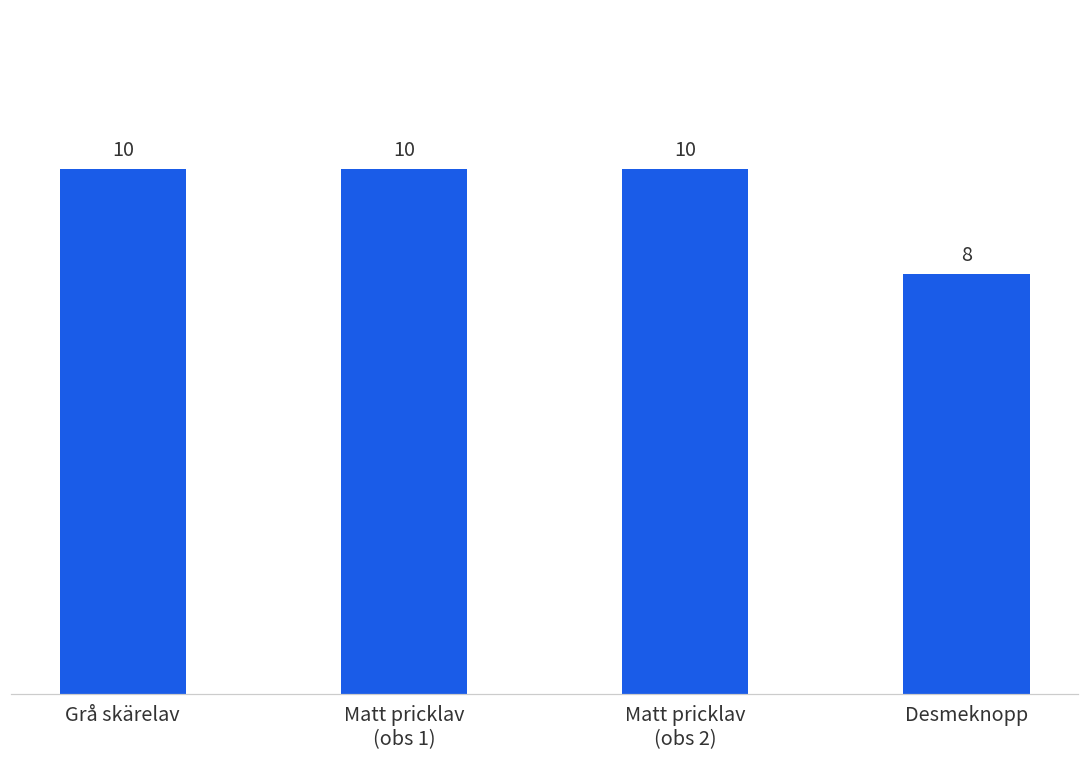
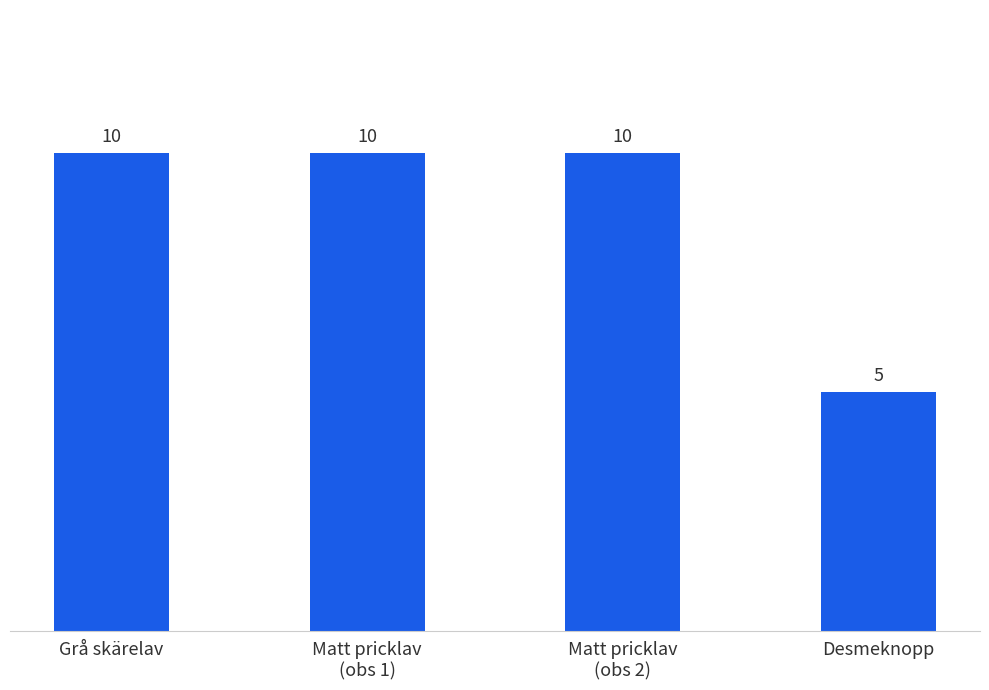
  {
    "Grå skärelav": 10,
    "Matt pricklav (obs 1)": 10,
    "Matt pricklav (obs 2)": 10,
-   "Desmeknopp": 8
+   "Desmeknopp": 5
  }
